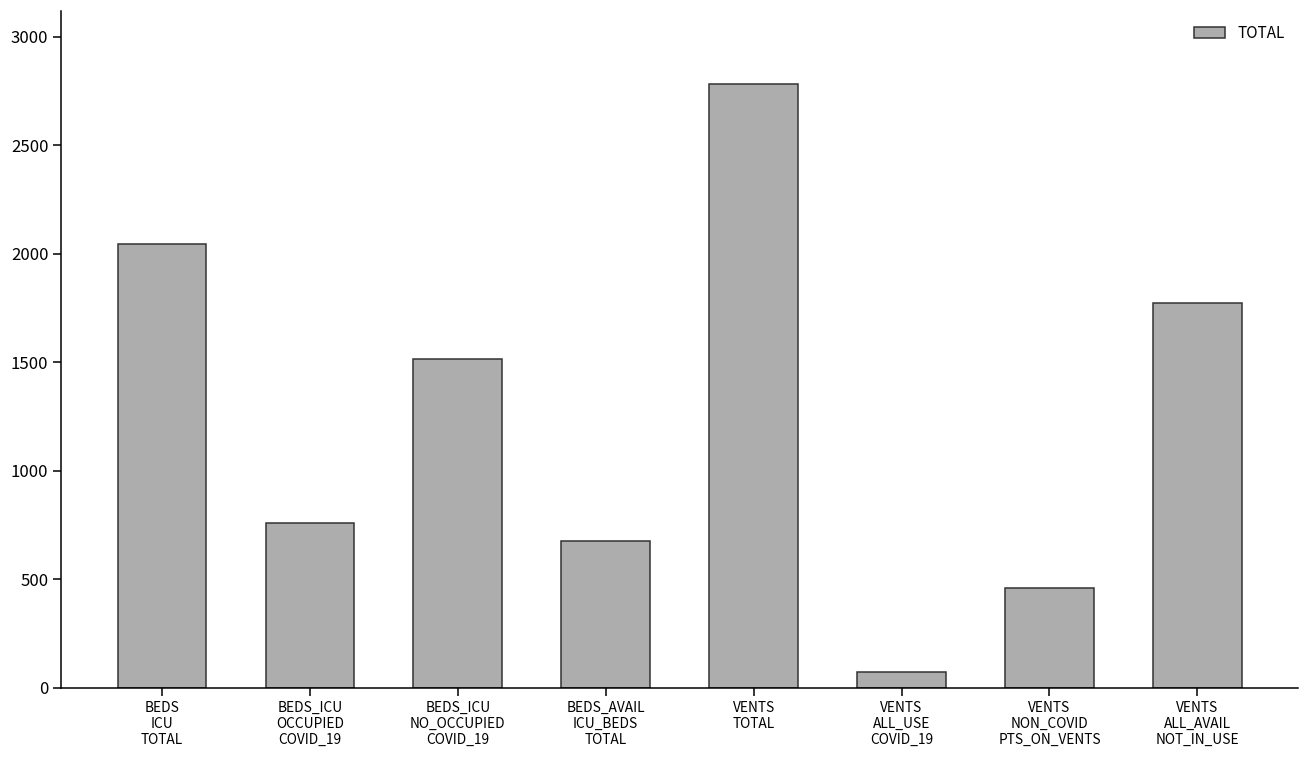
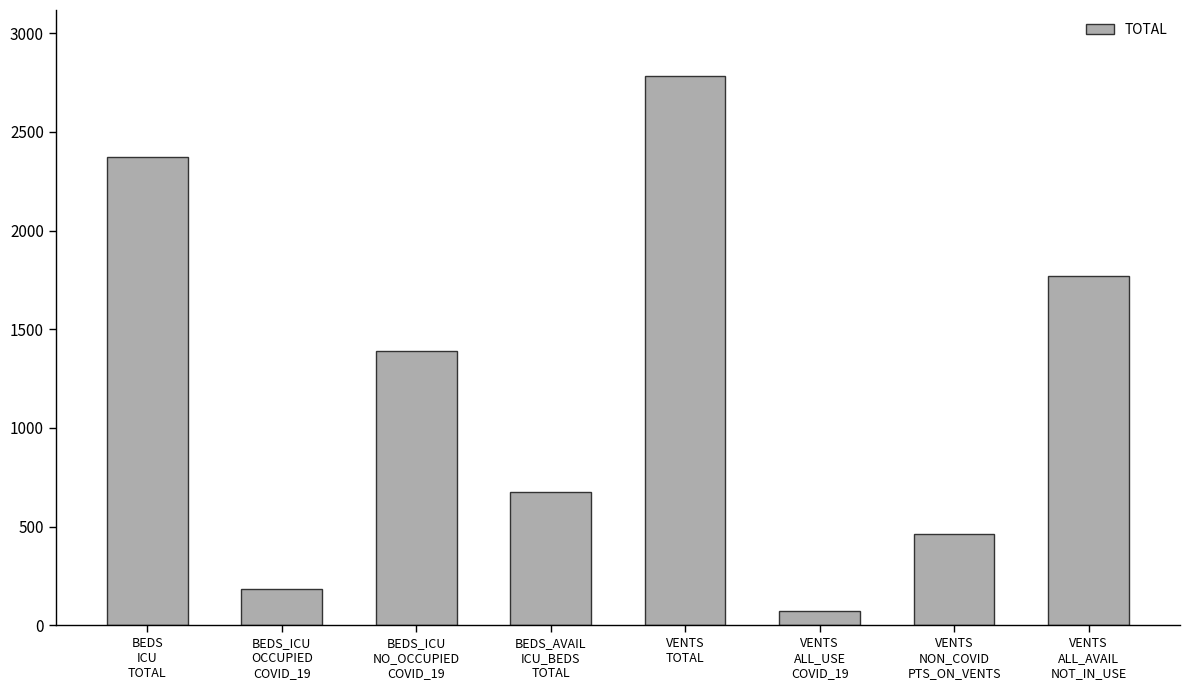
  {
-   "BEDS ICU TOTAL": 2050,
-   "BEDS_ICU OCCUPIED COVID_19": 760,
-   "BEDS_ICU NO_OCCUPIED COVID_19": 1520,
+   "BEDS ICU TOTAL": 2370,
+   "BEDS_ICU OCCUPIED COVID_19": 180,
+   "BEDS_ICU NO_OCCUPIED COVID_19": 1390,
    "BEDS_AVAIL ICU_BEDS TOTAL": 670,
    "VENTS TOTAL": 2780,
    "VENTS ALL_USE COVID_19": 70,
    "VENTS NON_COVID PTS_ON_VENTS": 460,
    "VENTS ALL_AVAIL NOT_IN_USE": 1770
  }
